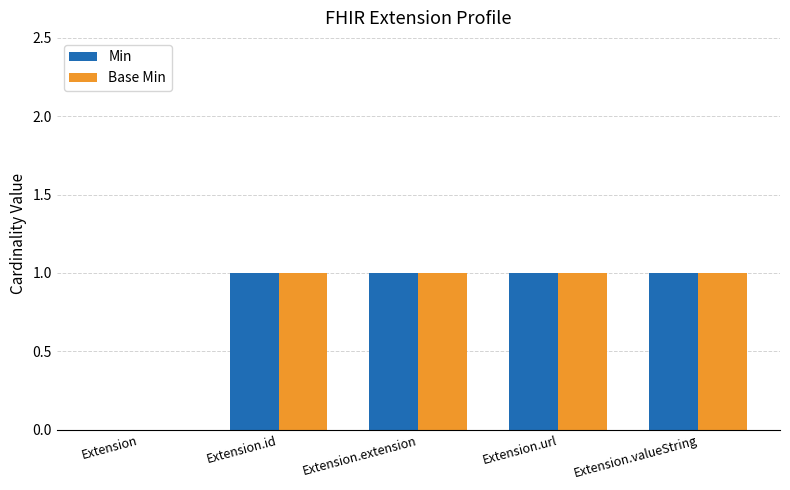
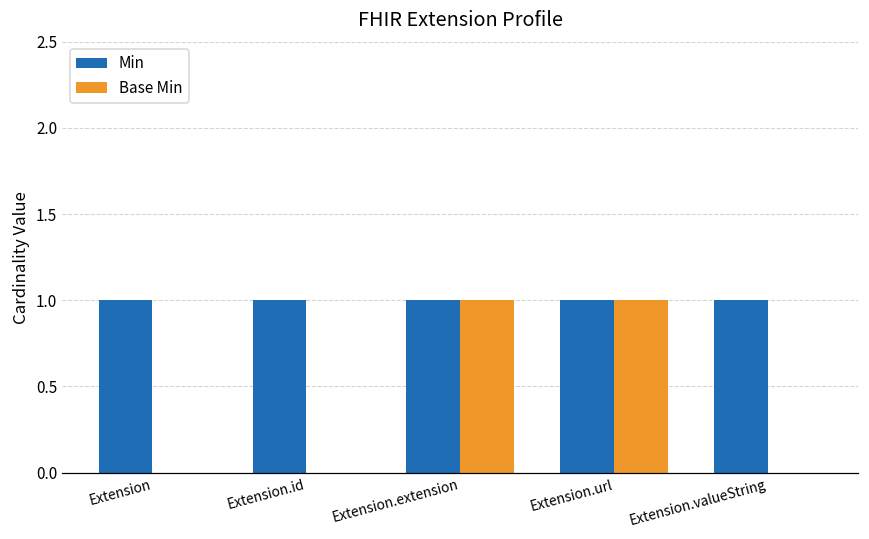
  {
    "Min": {
-     "Extension": 0,
+     "Extension": 1,
      "Extension.id": 1,
      "Extension.extension": 1,
      "Extension.url": 1,
      "Extension.valueString": 1
    },
    "Base Min": {
      "Extension": 0,
-     "Extension.id": 1,
+     "Extension.id": 0,
      "Extension.extension": 1,
      "Extension.url": 1,
-     "Extension.valueString": 1
+     "Extension.valueString": 0
    }
  }
